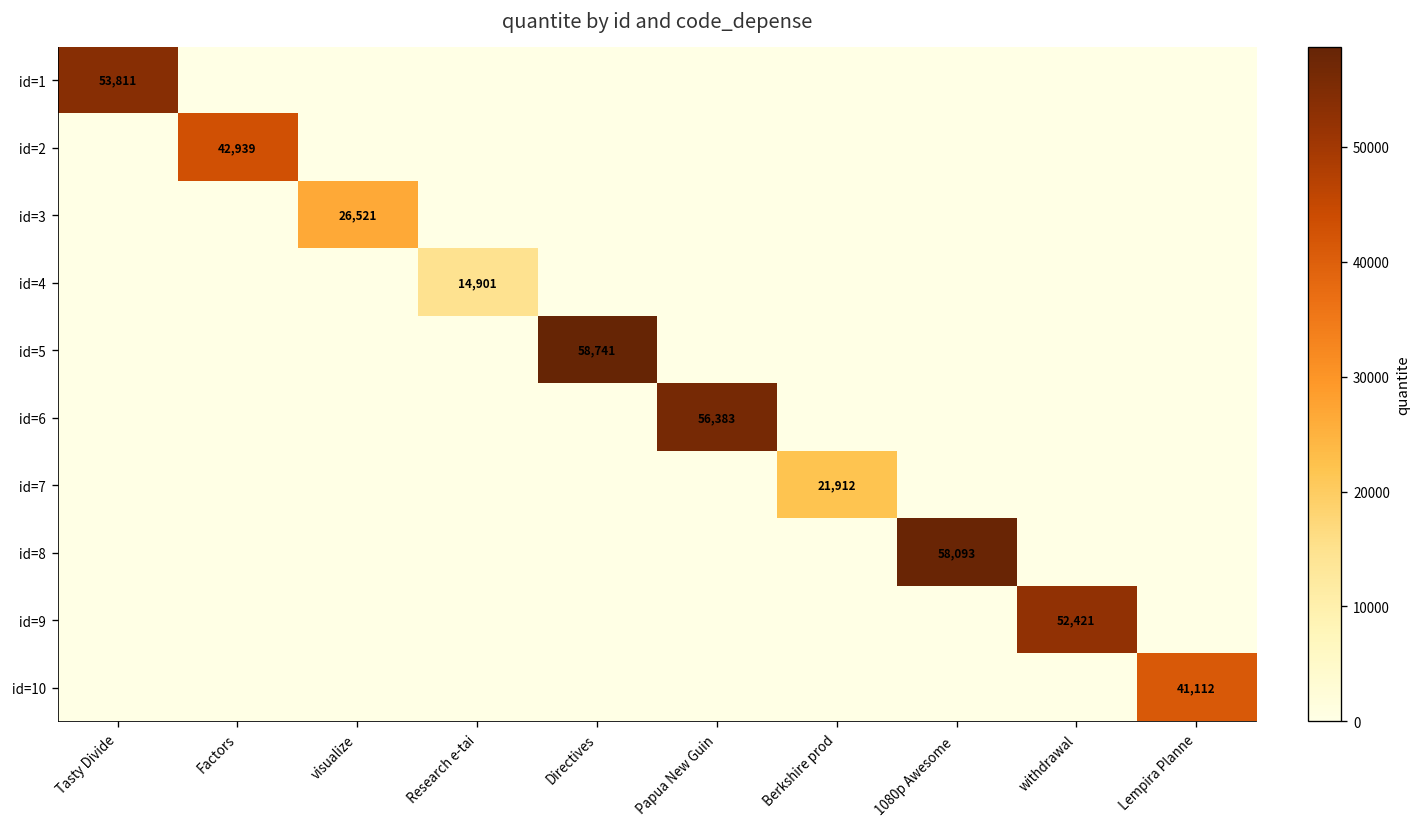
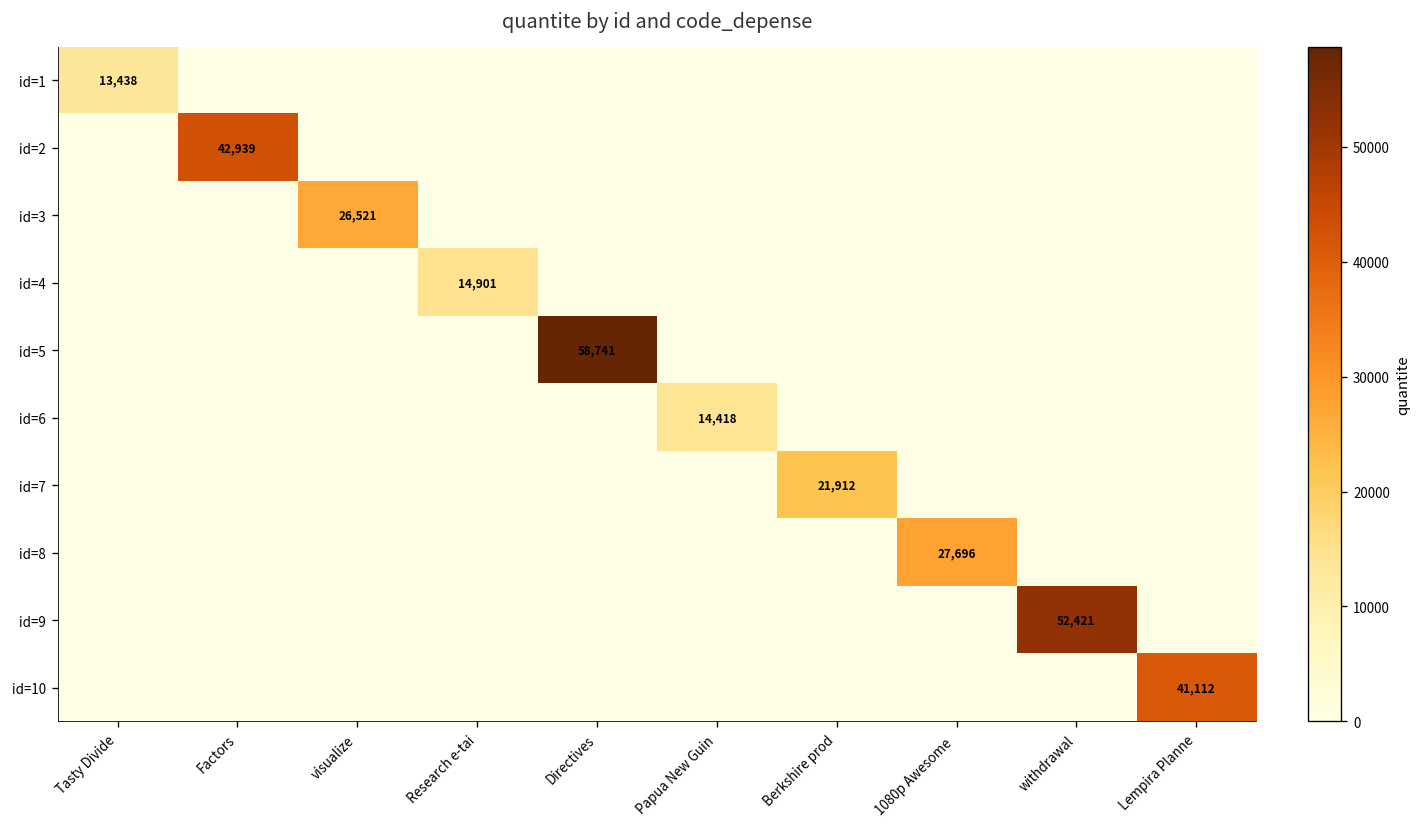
  {
    "id=1": {
-     "Tasty Divide": "53,811"
+     "Tasty Divide": "13,438"
    },
    "id=2": {
      "Factors": "42,939"
    },
    "id=3": {
      "visualize": "26,521"
    },
    "id=4": {
      "Research e-tai": "14,901"
    },
    "id=5": {
      "Directives": "58,741"
    },
    "id=6": {
-     "Papua New Guin": "56,383"
+     "Papua New Guin": "14,418"
    },
    "id=7": {
      "Berkshire prod": "21,912"
    },
    "id=8": {
-     "1080p Awesome": "58,093"
+     "1080p Awesome": "27,696"
    },
    "id=9": {
      "withdrawal": "52,421"
    },
    "id=10": {
      "Lempira Planne": "41,112"
    }
  }
